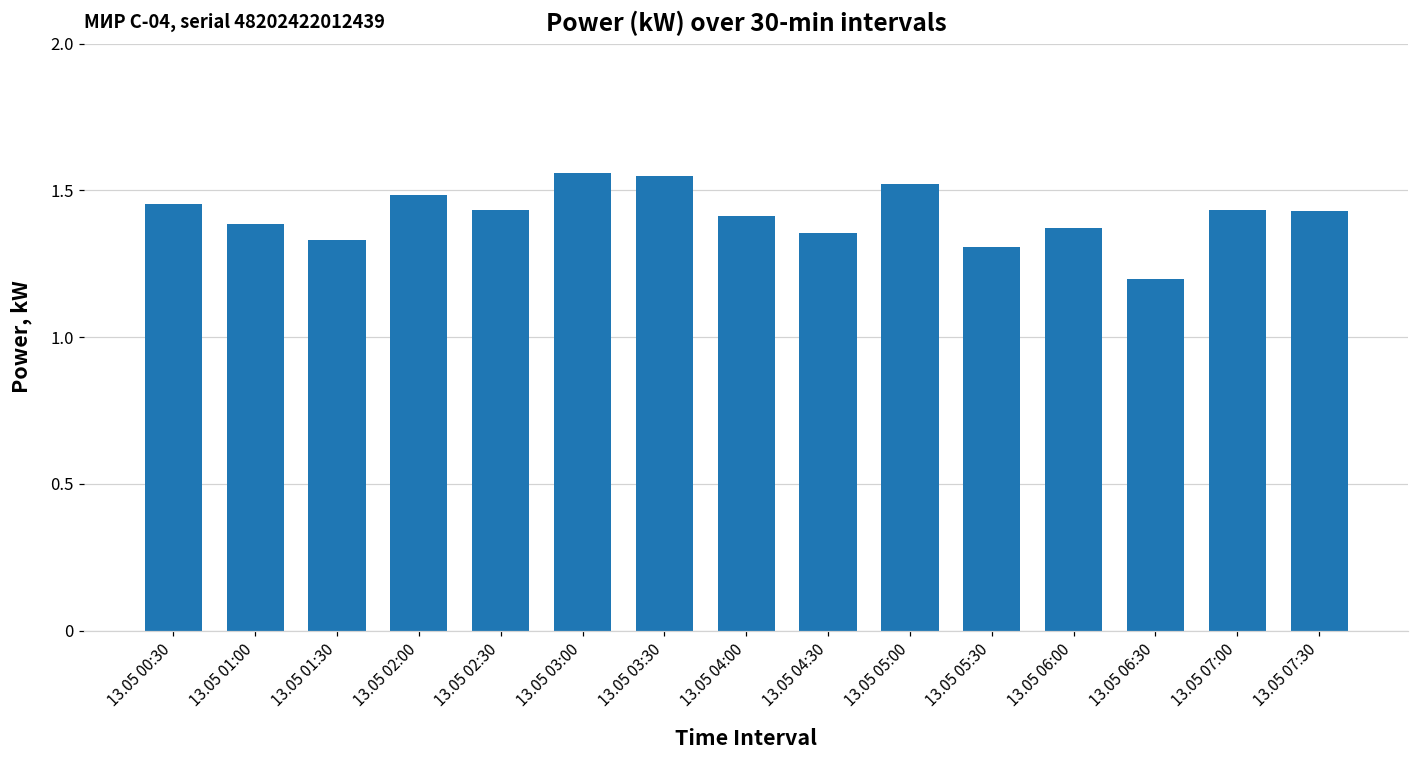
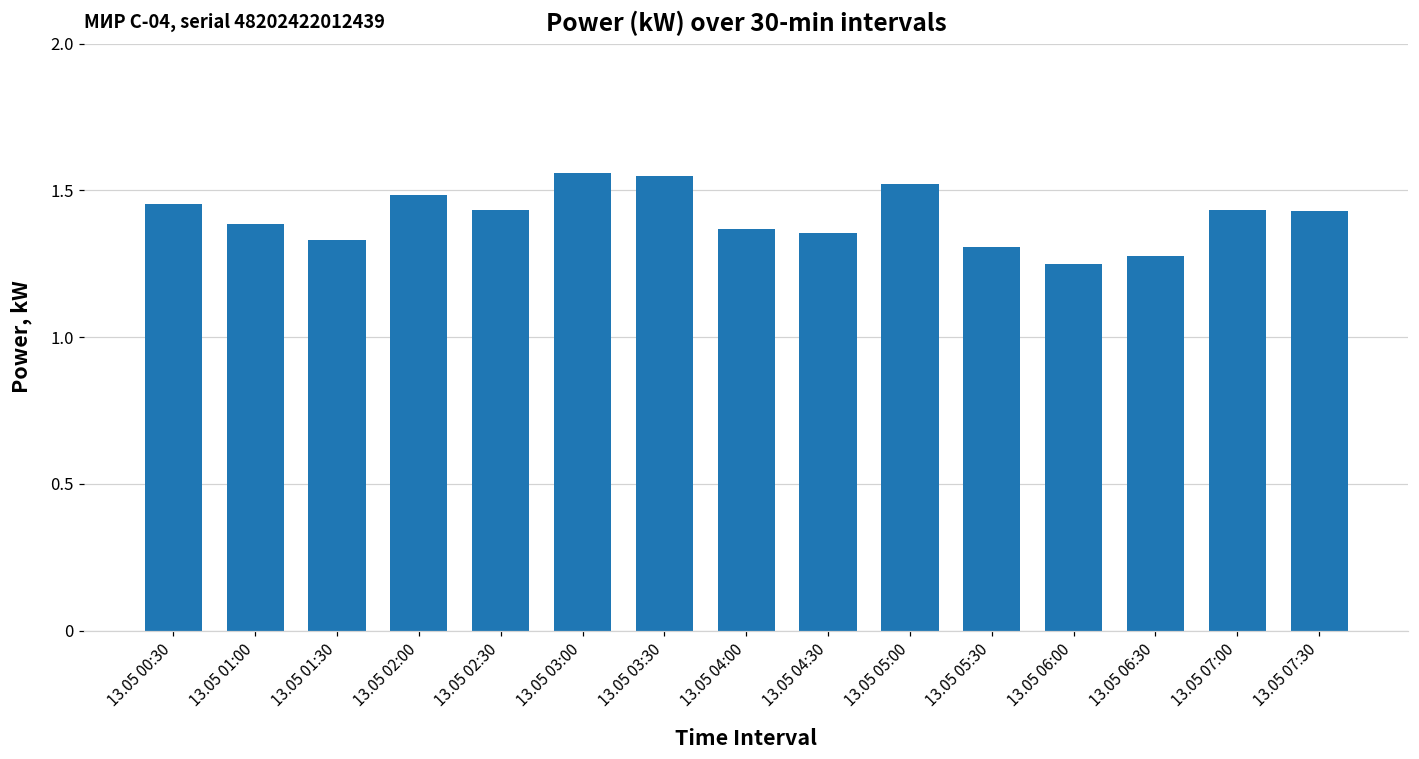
  {
    "13.05 00:30": 1.45,
    "13.05 01:00": 1.38,
    "13.05 01:30": 1.33,
    "13.05 02:00": 1.48,
    "13.05 02:30": 1.43,
    "13.05 03:00": 1.56,
    "13.05 03:30": 1.55,
-   "13.05 04:00": 1.41,
+   "13.05 04:00": 1.37,
    "13.05 04:30": 1.36,
    "13.05 05:00": 1.52,
    "13.05 05:30": 1.31,
-   "13.05 06:00": 1.37,
-   "13.05 06:30": 1.20,
+   "13.05 06:00": 1.25,
+   "13.05 06:30": 1.28,
    "13.05 07:00": 1.43,
    "13.05 07:30": 1.43
  }
